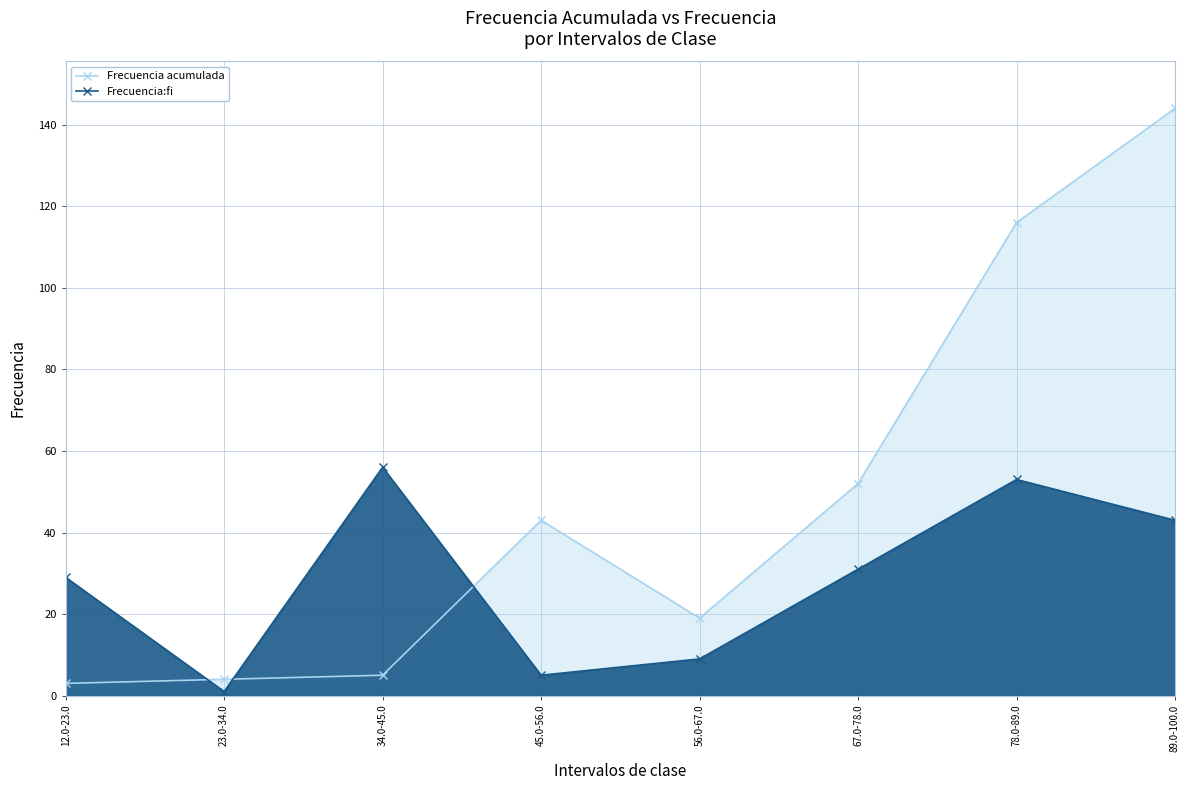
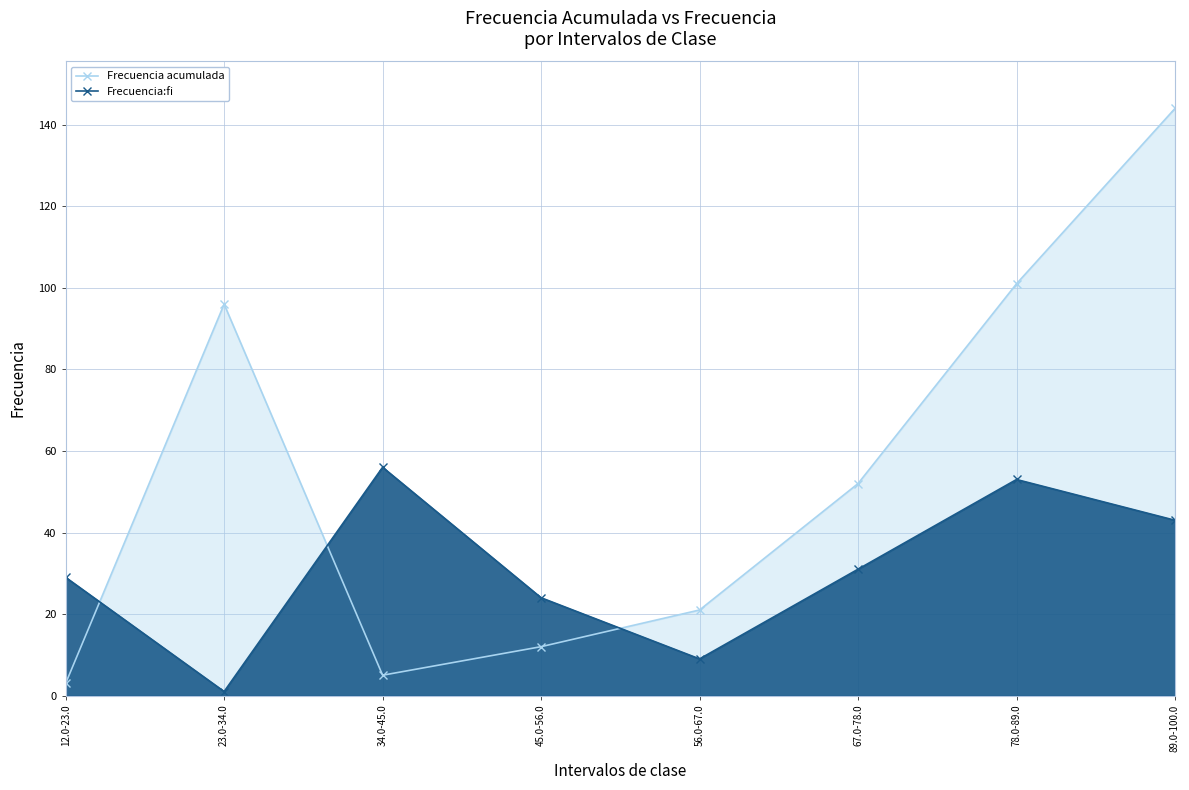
  {
    "Frecuencia acumulada": {
      "12.0-23.0": 3,
-     "23.0-34.0": 4,
+     "23.0-34.0": 96,
      "34.0-45.0": 5,
-     "45.0-56.0": 43,
-     "56.0-67.0": 19,
+     "45.0-56.0": 12,
+     "56.0-67.0": 21,
      "67.0-78.0": 52,
-     "78.0-89.0": 116,
+     "78.0-89.0": 101,
      "89.0-100.0": 144
    },
    "Frecuencia:fi": {
      "12.0-23.0": 29,
      "23.0-34.0": 1,
      "34.0-45.0": 56,
-     "45.0-56.0": 5,
+     "45.0-56.0": 24,
      "56.0-67.0": 9,
      "67.0-78.0": 31,
      "78.0-89.0": 53,
      "89.0-100.0": 43
    }
  }
